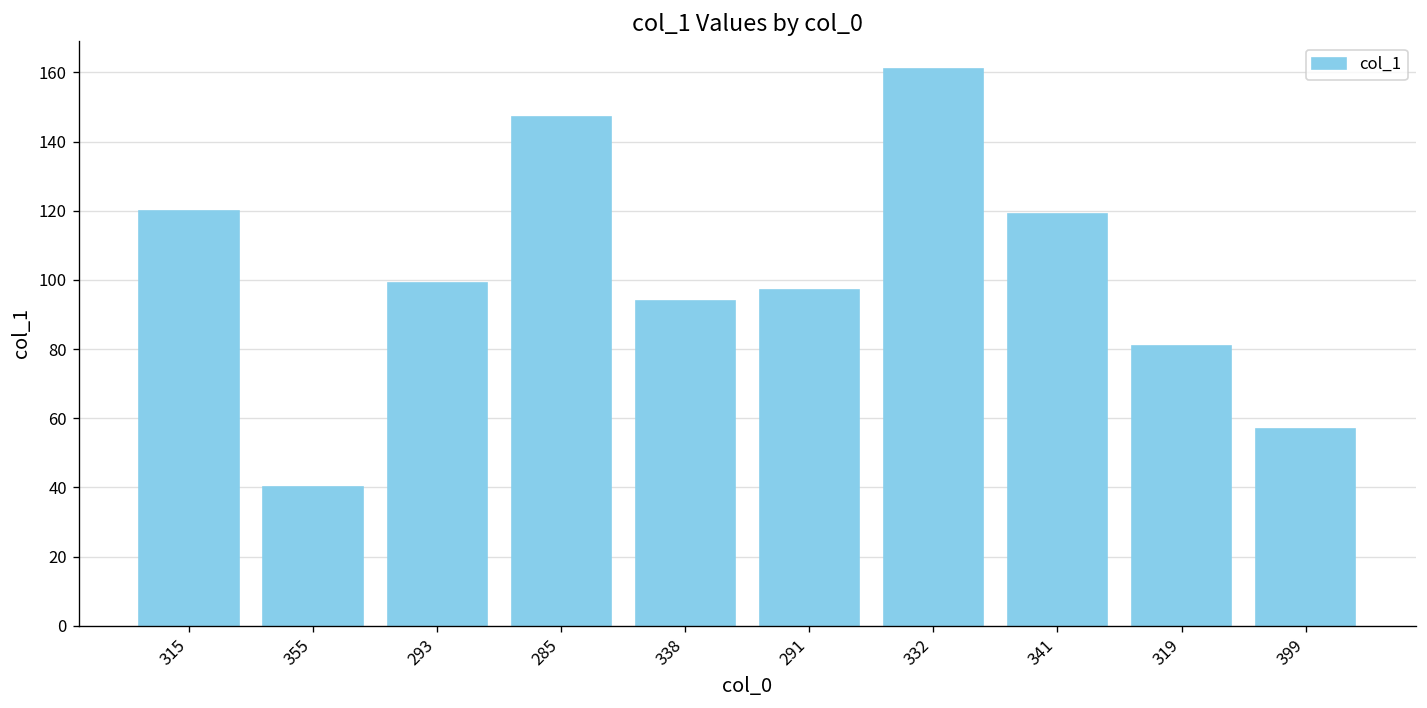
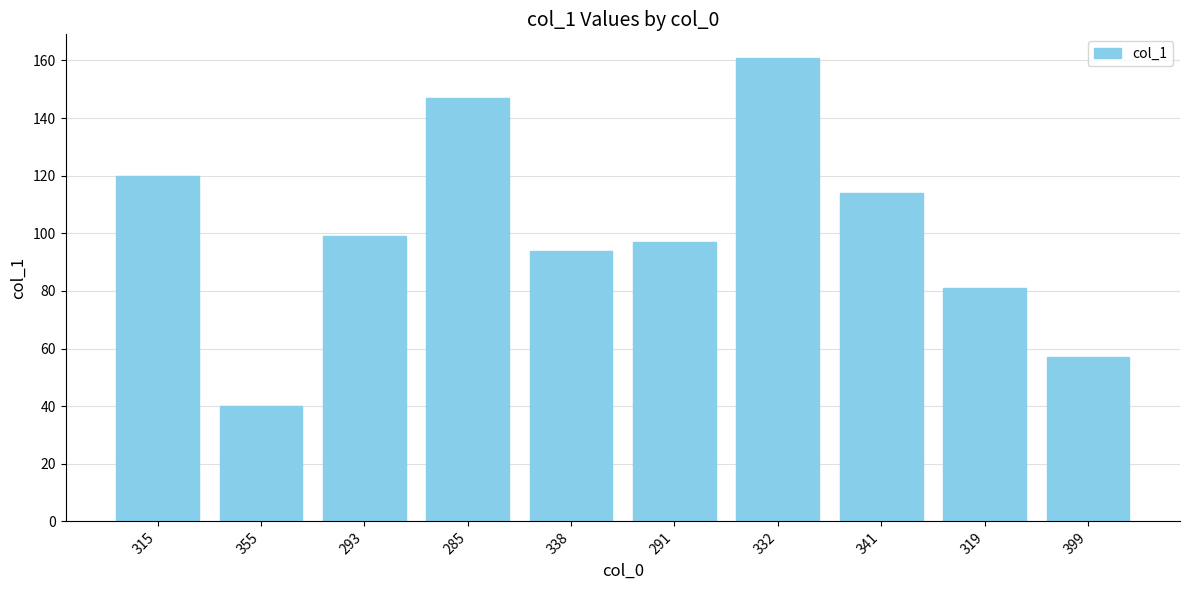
  {
    "315": 120,
    "355": 40,
    "293": 99,
    "285": 147,
    "338": 94,
    "291": 97,
    "332": 161,
-   "341": 119,
+   "341": 114,
    "319": 81,
    "399": 57
  }
